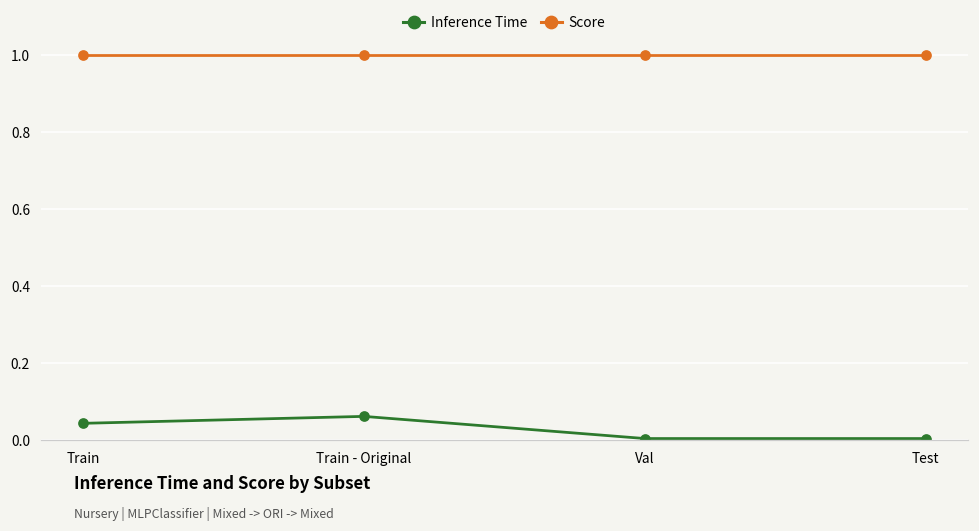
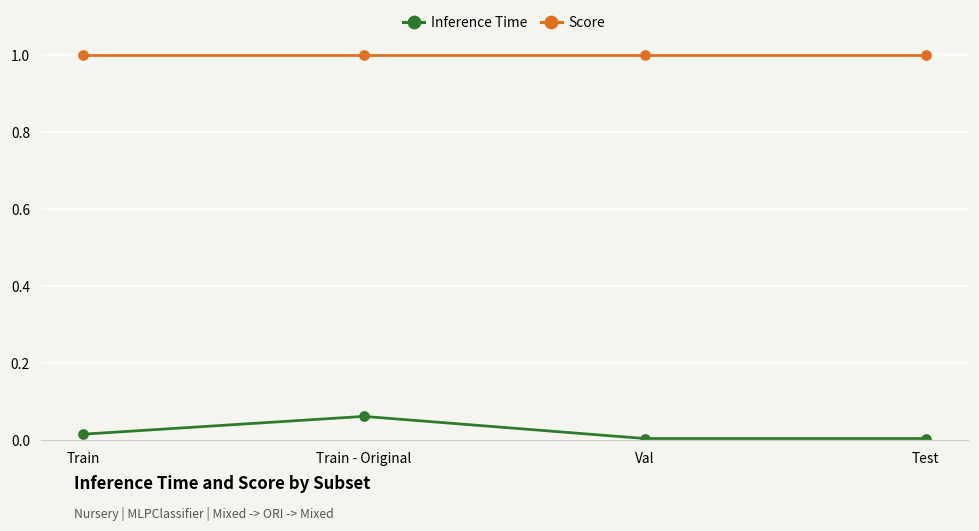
  {
    "Inference Time": {
-     "Train": 0.04,
+     "Train": 0.02,
      "Train - Original": 0.06,
      "Val": 0.00,
      "Test": 0.00
    },
    "Score": {
      "Train": 1.00,
      "Train - Original": 1.00,
      "Val": 1.00,
      "Test": 1.00
    }
  }
